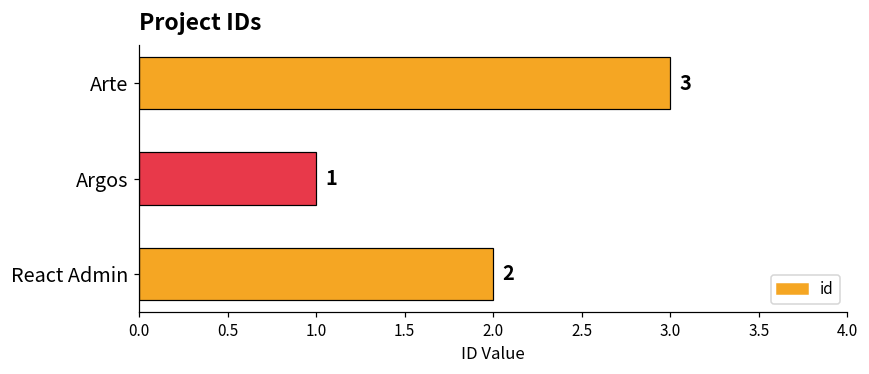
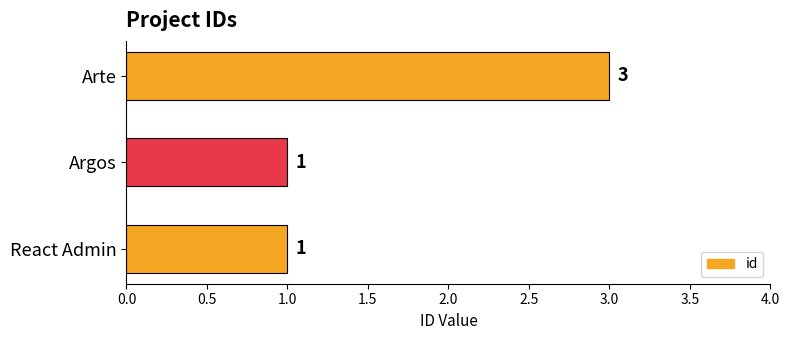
  {
    "Arte": 3,
    "Argos": 1,
-   "React Admin": 2
+   "React Admin": 1
  }
